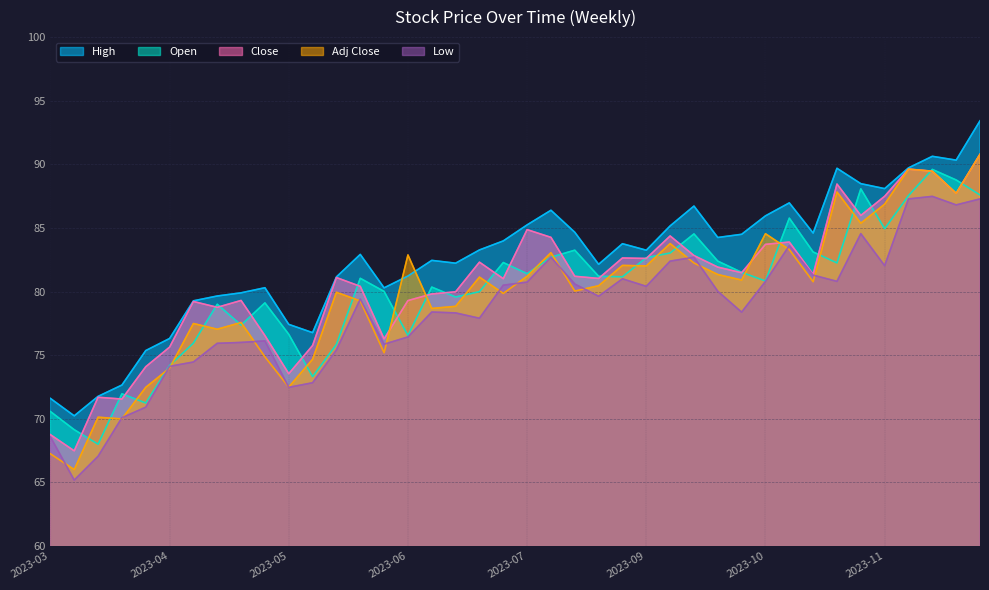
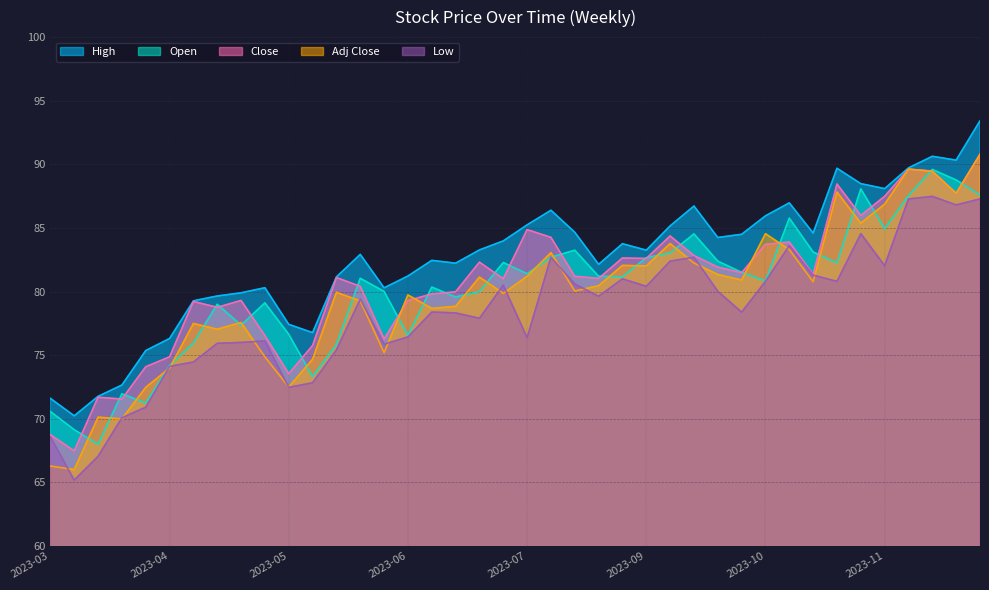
  {
    "Close": {
-     "2023-04": 75.6,
+     "2023-04": 74.9,
      "2023-05": 73.5,
      "2023-06": 79.3,
      "2023-07": 84.9,
      "2023-10": 83.7,
      "2023-11": 87.5
    },
    "Adj Close": {
-     "2023-03": 67.2,
-     "2023-06": 82.9,
+     "2023-03": 66.3,
+     "2023-06": 79.7,
      "2023-09": 82.0,
      "2023-10": 84.5,
      "2023-11": 86.9
    },
    "Low": {
-     "2023-07": 80.7,
+     "2023-07": 76.4,
      "2023-09": 80.4,
      "2023-11": 82.0
    }
  }
